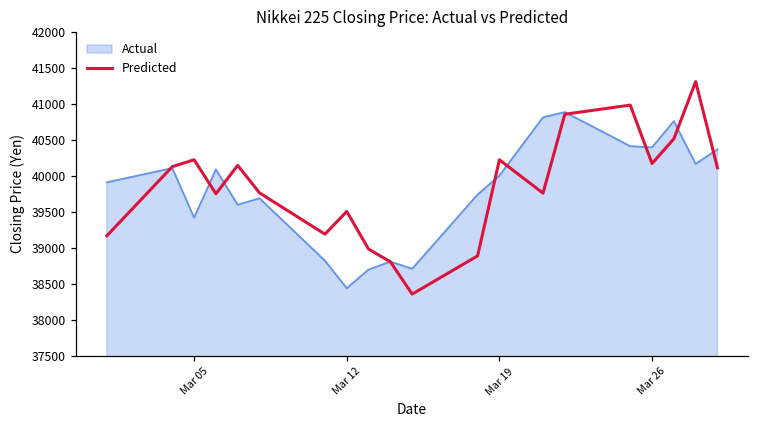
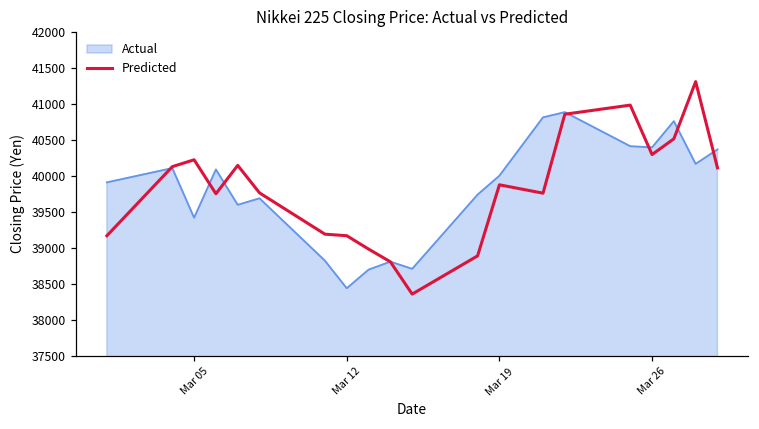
  {
    "Actual": {
      "Mar 05": 39400,
      "Mar 12": 38400,
      "Mar 19": 40000,
      "Mar 26": 40400
    },
    "Predicted": {
      "Mar 05": 40200,
-     "Mar 12": 39500,
-     "Mar 19": 40200,
-     "Mar 26": 40200
+     "Mar 12": 39200,
+     "Mar 19": 39900,
+     "Mar 26": 40300
    }
  }
